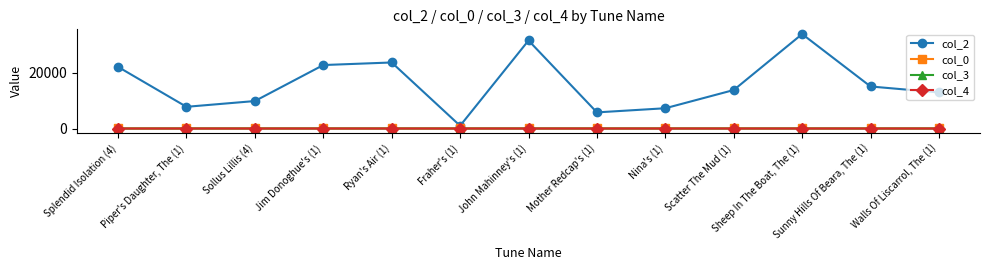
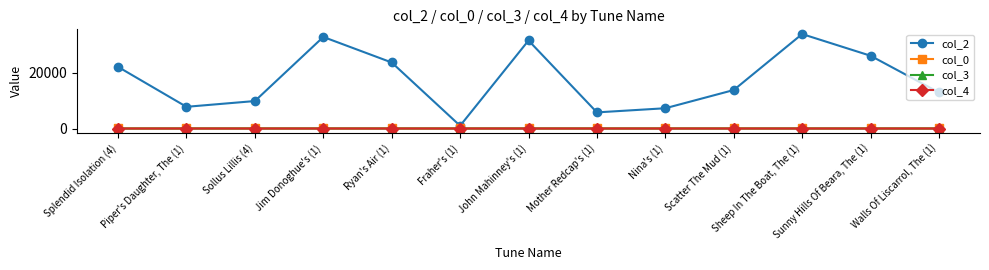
  {
    "col_2": {
      "Splendid Isolation (4)": 22000,
      "Piper's Daughter, The (1)": 8000,
      "Sollus Lillis (4)": 10000,
-     "Jim Donoghue's (1)": 23000,
+     "Jim Donoghue's (1)": 33000,
      "Ryan's Air (1)": 24000,
      "Fraher's (1)": 1000,
      "John Mahinney's (1)": 32000,
      "Mother Redcap's (1)": 6000,
      "Nina's (1)": 7000,
      "Scatter The Mud (1)": 14000,
      "Sheep In The Boat, The (1)": 34000,
-     "Sunny Hills Of Beara, The (1)": 15000
+     "Sunny Hills Of Beara, The (1)": 26000
    },
    "col_4": {
      "Splendid Isolation (4)": 0,
      "Piper's Daughter, The (1)": 0,
      "Sollus Lillis (4)": 0,
      "Jim Donoghue's (1)": 0,
      "Ryan's Air (1)": 0,
      "Fraher's (1)": 0,
      "John Mahinney's (1)": 0,
      "Mother Redcap's (1)": 0,
      "Nina's (1)": 0,
      "Scatter The Mud (1)": 0,
      "Sheep In The Boat, The (1)": 0,
      "Sunny Hills Of Beara, The (1)": 0,
      "Walls Of Liscarrol, The (1)": 0
    }
  }
